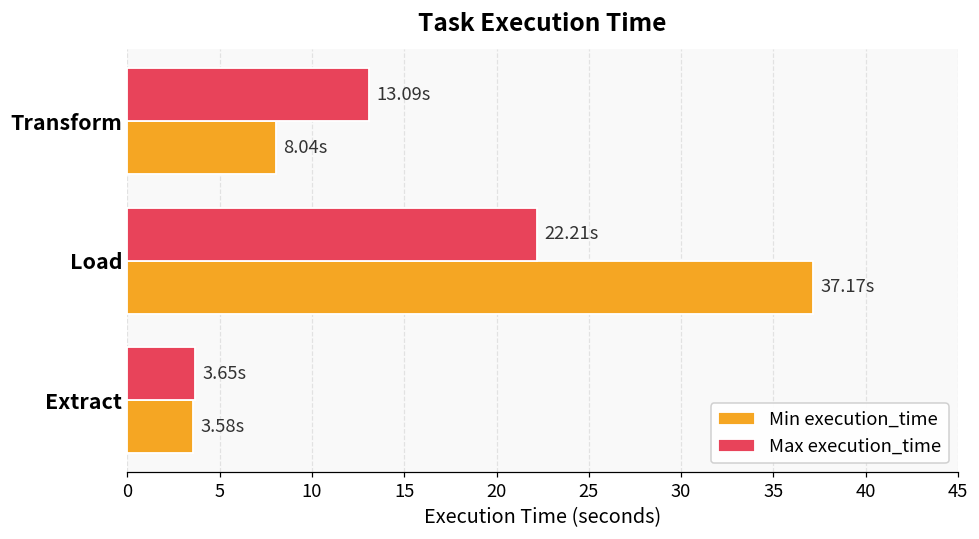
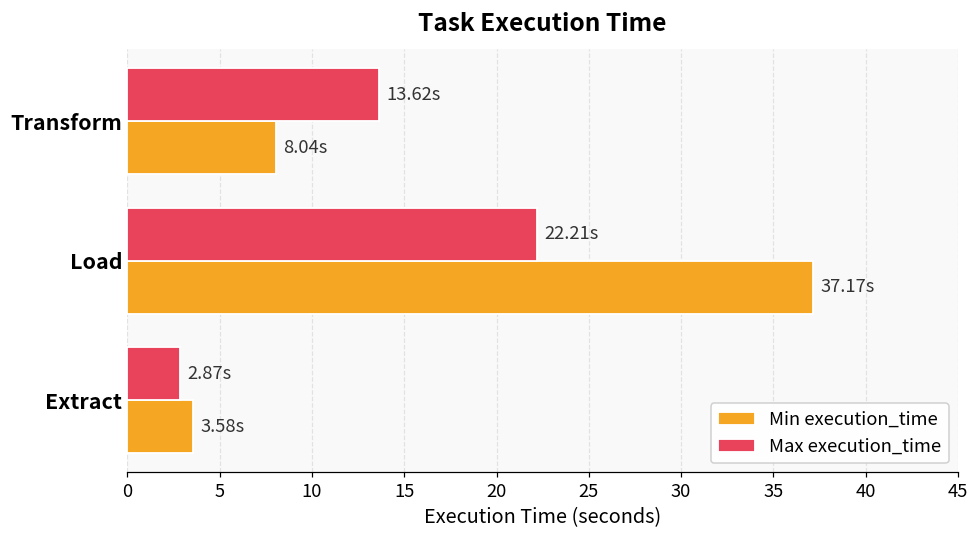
  {
    "Min execution_time": {
      "Transform": "8.04s",
      "Load": "37.17s",
      "Extract": "3.58s"
    },
    "Max execution_time": {
-     "Transform": "13.09s",
+     "Transform": "13.62s",
      "Load": "22.21s",
-     "Extract": "3.65s"
+     "Extract": "2.87s"
    }
  }
